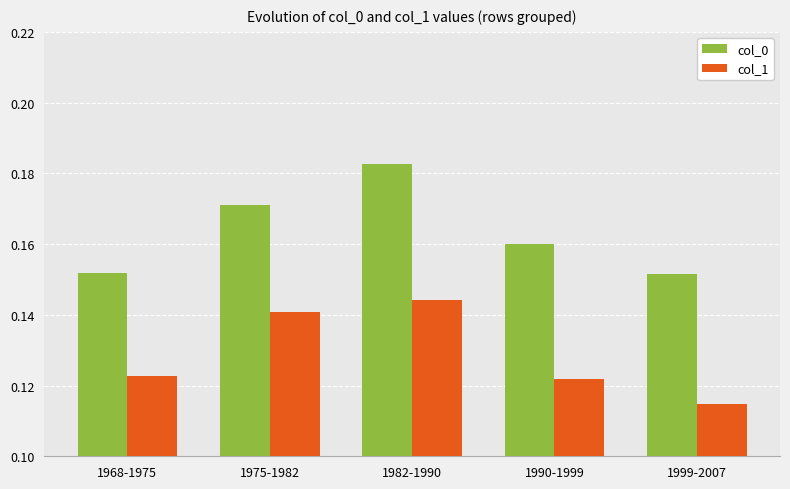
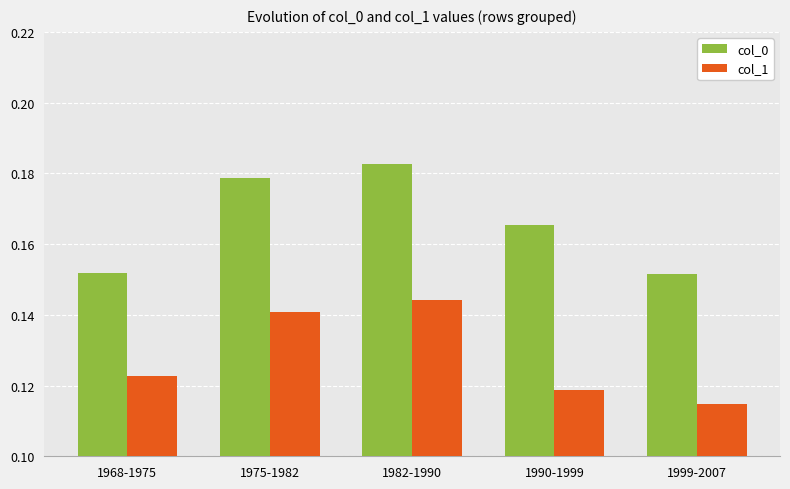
  {
    "col_0": {
      "1968-1975": 0.152,
-     "1975-1982": 0.171,
+     "1975-1982": 0.179,
      "1982-1990": 0.183,
-     "1990-1999": 0.160,
+     "1990-1999": 0.166,
      "1999-2007": 0.152
    },
    "col_1": {
      "1968-1975": 0.123,
      "1975-1982": 0.141,
      "1982-1990": 0.144,
-     "1990-1999": 0.122,
+     "1990-1999": 0.119,
      "1999-2007": 0.115
    }
  }
